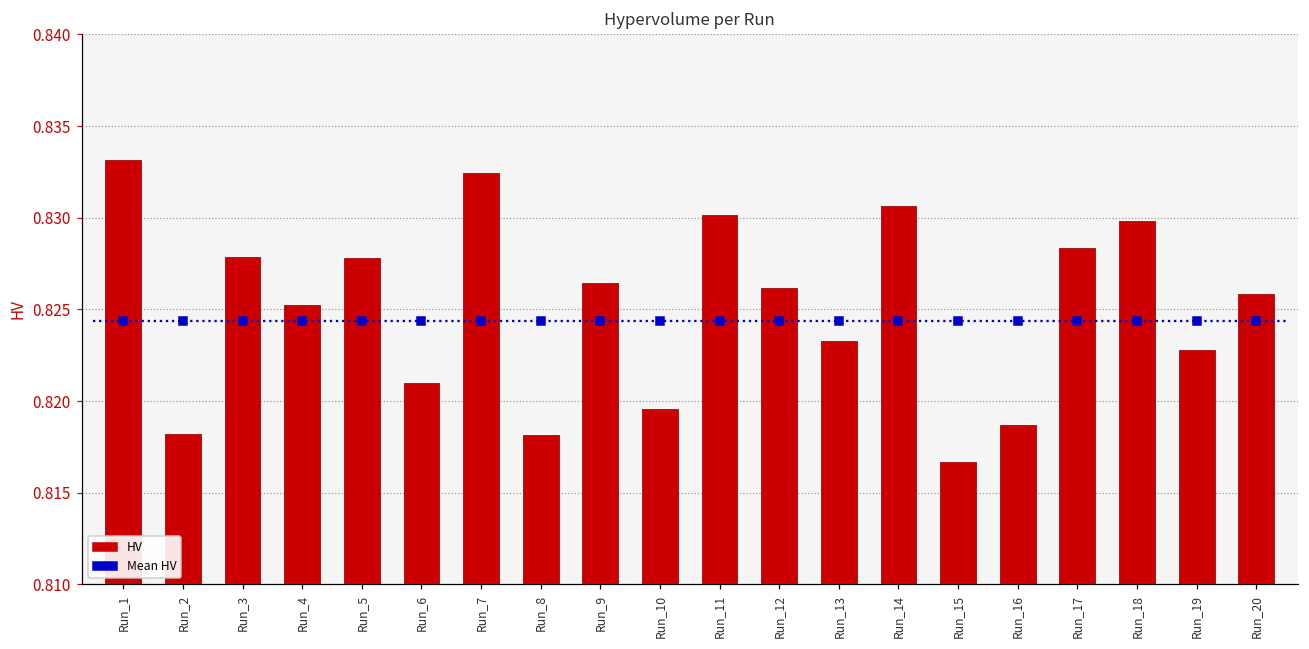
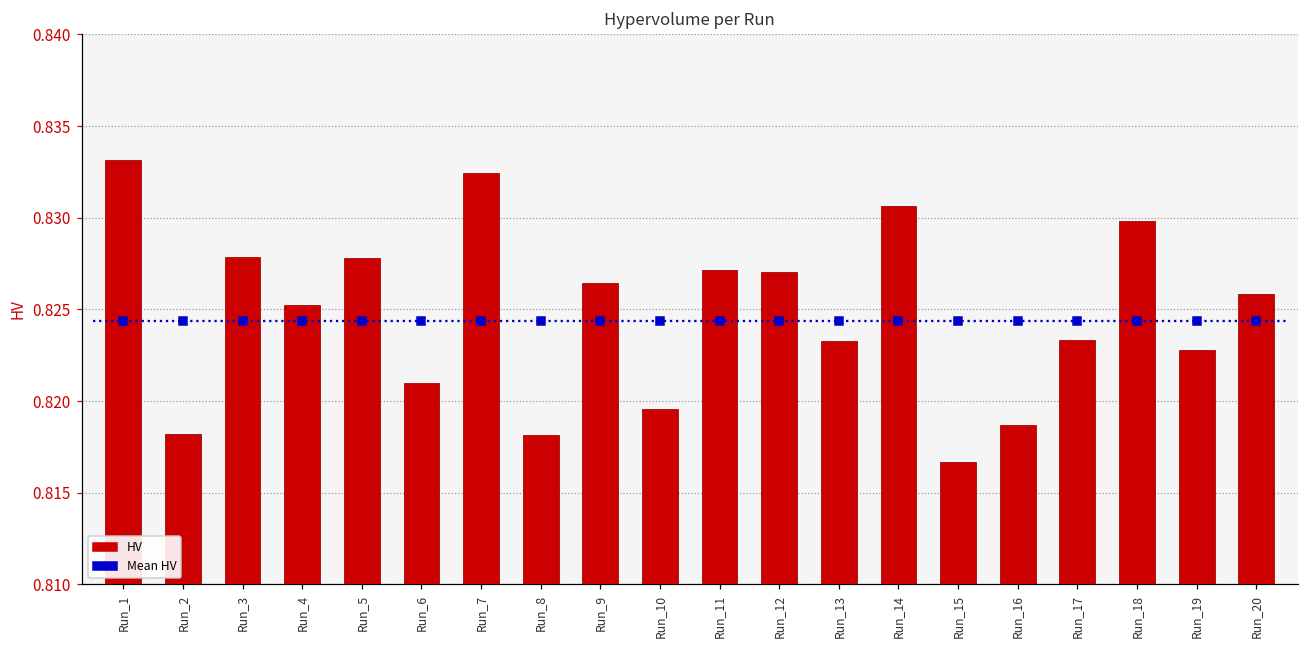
  {
    "HV": {
      "Run_1": 0.8331,
      "Run_2": 0.8182,
      "Run_3": 0.8279,
      "Run_4": 0.8252,
      "Run_5": 0.8278,
      "Run_6": 0.8210,
      "Run_7": 0.8324,
      "Run_8": 0.8181,
      "Run_9": 0.8264,
      "Run_10": 0.8196,
-     "Run_11": 0.8301,
-     "Run_12": 0.8261,
+     "Run_11": 0.8271,
+     "Run_12": 0.8270,
      "Run_13": 0.8233,
      "Run_14": 0.8306,
      "Run_15": 0.8167,
      "Run_16": 0.8187,
-     "Run_17": 0.8284,
+     "Run_17": 0.8233,
      "Run_18": 0.8298,
      "Run_19": 0.8228,
      "Run_20": 0.8258
    }
  }
